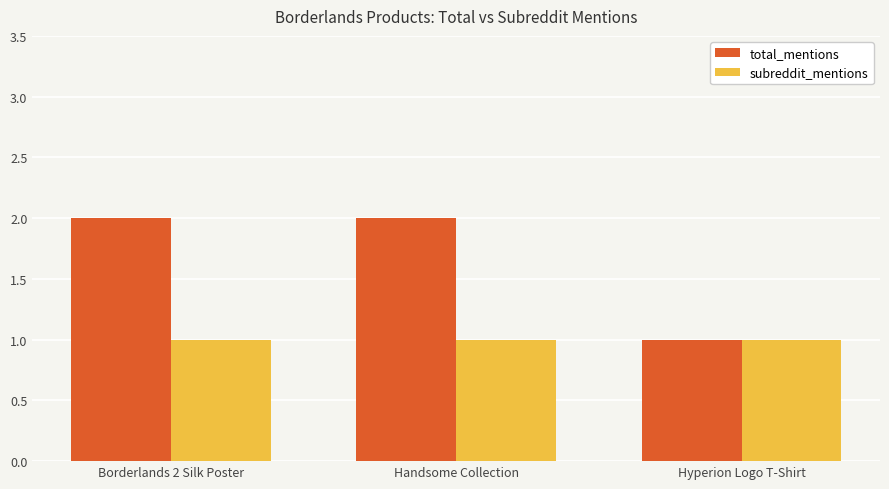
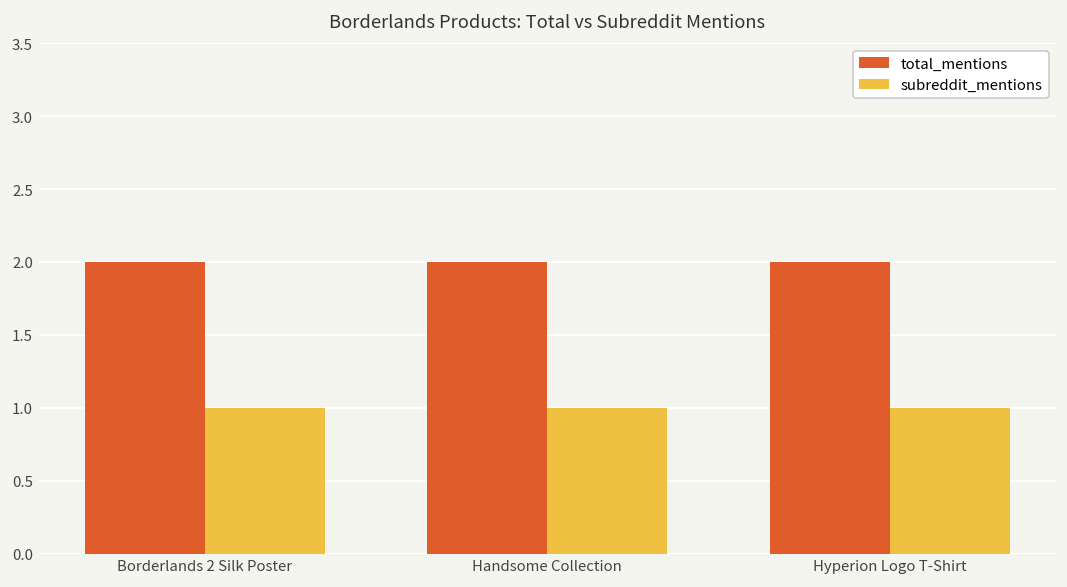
  {
    "total_mentions": {
      "Borderlands 2 Silk Poster": 2,
      "Handsome Collection": 2,
-     "Hyperion Logo T-Shirt": 1
+     "Hyperion Logo T-Shirt": 2
    },
    "subreddit_mentions": {
      "Borderlands 2 Silk Poster": 1,
      "Handsome Collection": 1,
      "Hyperion Logo T-Shirt": 1
    }
  }
